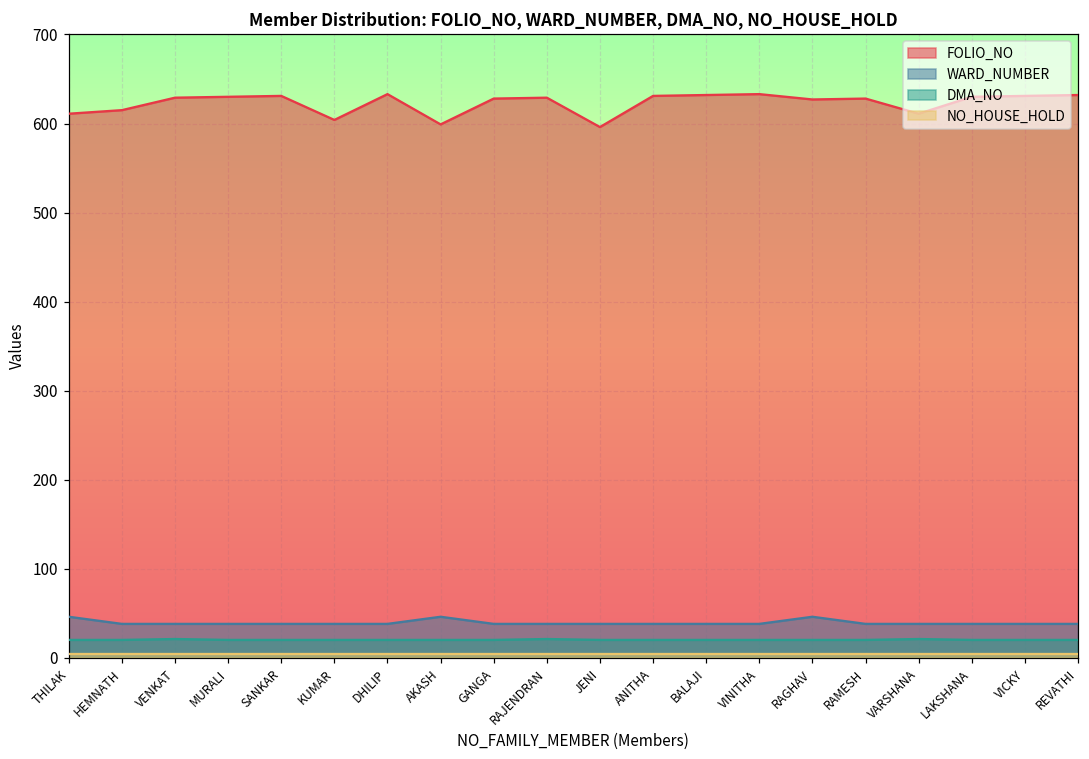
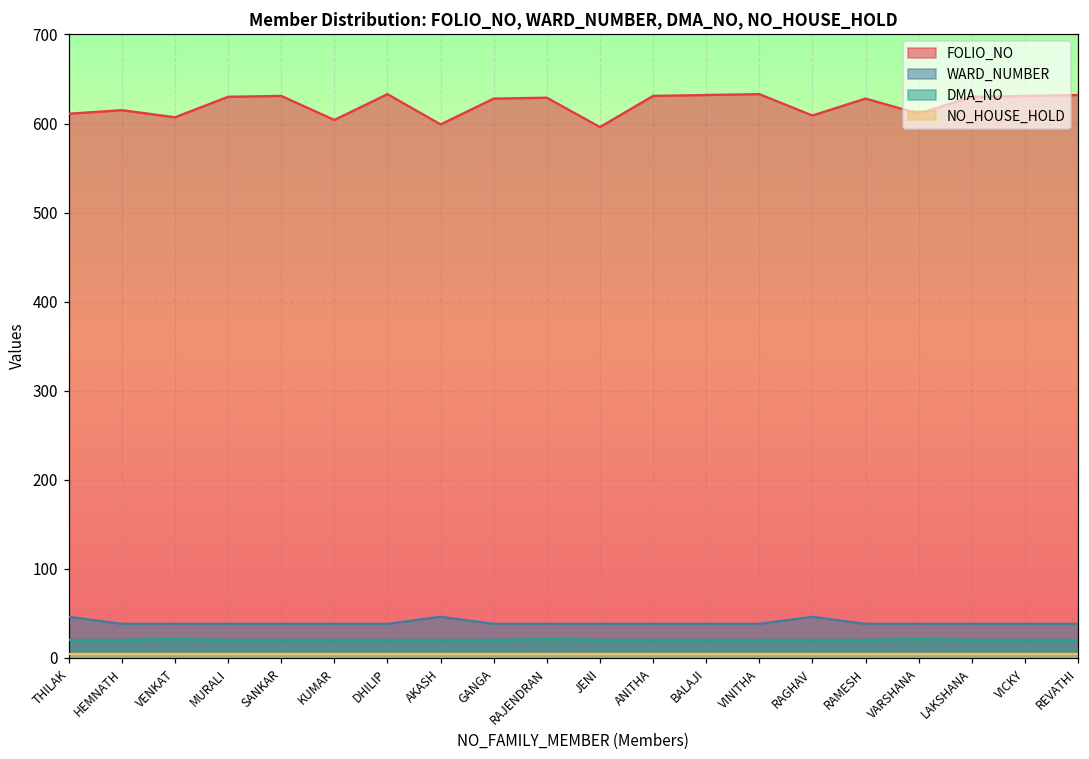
  {
    "FOLIO_NO": {
      "THILAK": 610,
      "HEMNATH": 620,
-     "VENKAT": 630,
+     "VENKAT": 610,
      "MURALI": 630,
      "SANKAR": 630,
      "KUMAR": 600,
      "DHILIP": 630,
      "AKASH": 600,
      "GANGA": 630,
      "RAJENDRAN": 630,
      "JENI": 600,
      "ANITHA": 630,
      "BALAJI": 630,
      "VINITHA": 630,
-     "RAGHAV": 630,
+     "RAGHAV": 610,
      "RAMESH": 630,
      "REVATHI": 630
    },
    "NO_HOUSE_HOLD": {
      "THILAK": 0,
      "HEMNATH": 0,
      "VENKAT": 0,
      "MURALI": 0,
      "SANKAR": 0,
      "KUMAR": 0,
      "DHILIP": 0,
      "AKASH": 0,
      "GANGA": 0,
      "RAJENDRAN": 0,
      "JENI": 0,
      "ANITHA": 0,
      "BALAJI": 0,
      "VINITHA": 0,
      "RAGHAV": 0,
      "RAMESH": 0,
      "VARSHANA": 0,
      "LAKSHANA": 0,
      "VICKY": 0,
      "REVATHI": 0
    }
  }
